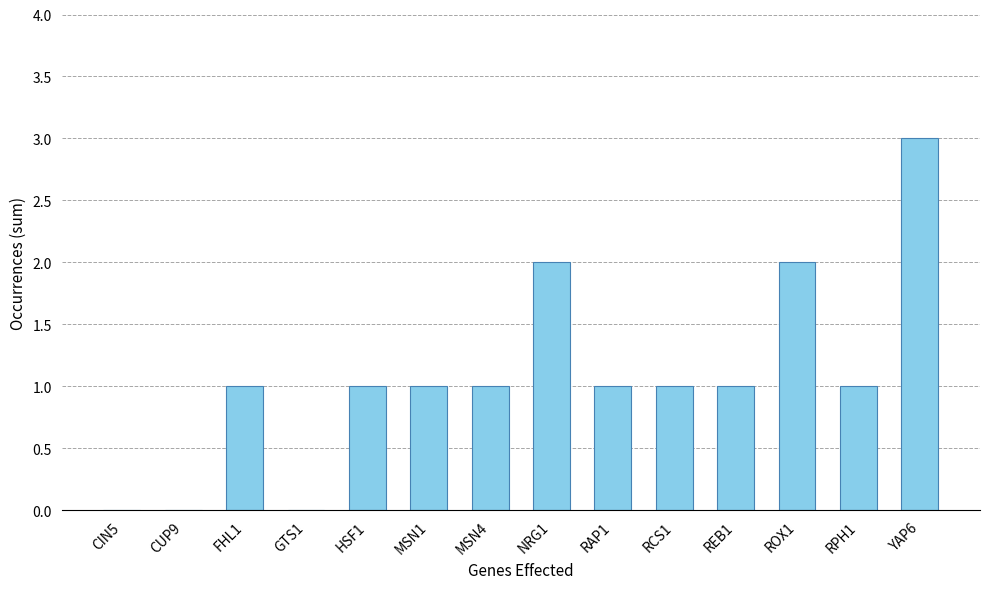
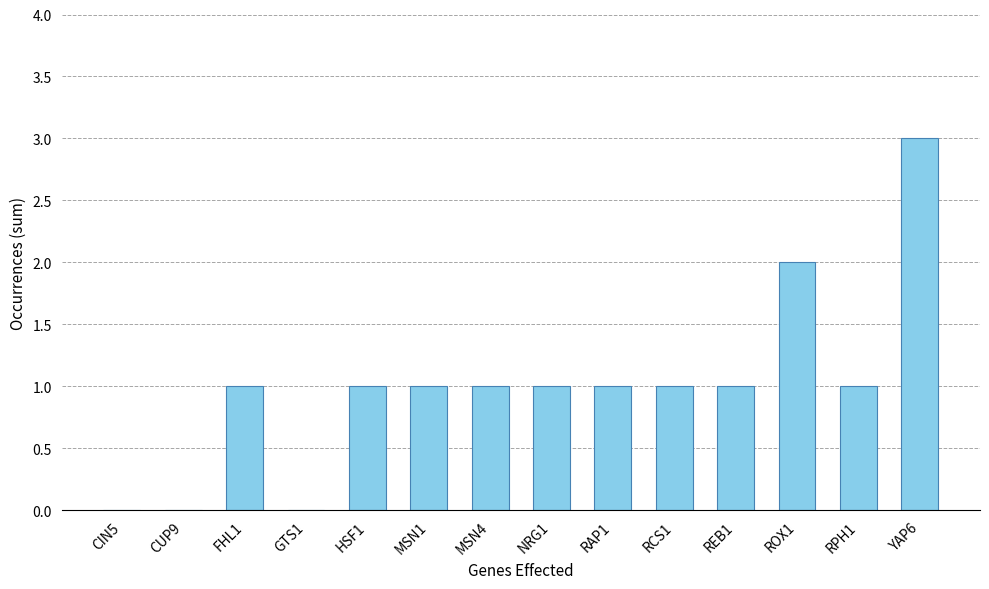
  {
    "CIN5": 0,
    "CUP9": 0,
    "FHL1": 1,
    "GTS1": 0,
    "HSF1": 1,
    "MSN1": 1,
    "MSN4": 1,
-   "NRG1": 2,
+   "NRG1": 1,
    "RAP1": 1,
    "RCS1": 1,
    "REB1": 1,
    "ROX1": 2,
    "RPH1": 1,
    "YAP6": 3
  }
